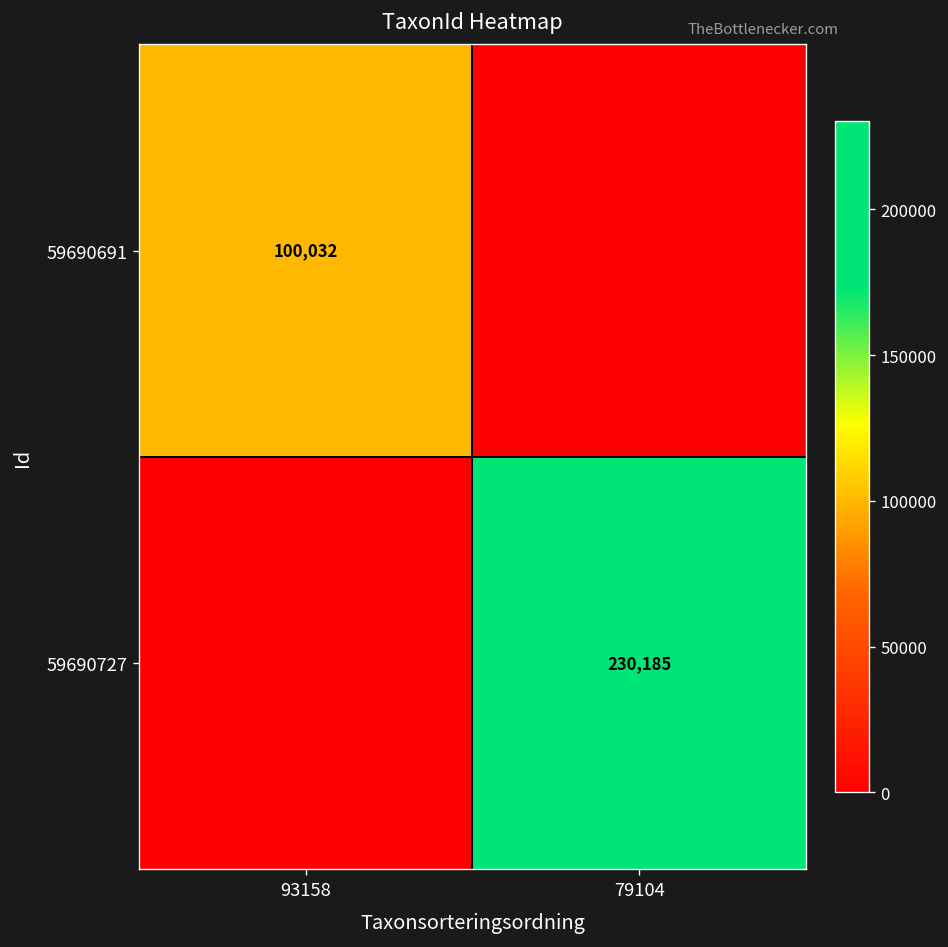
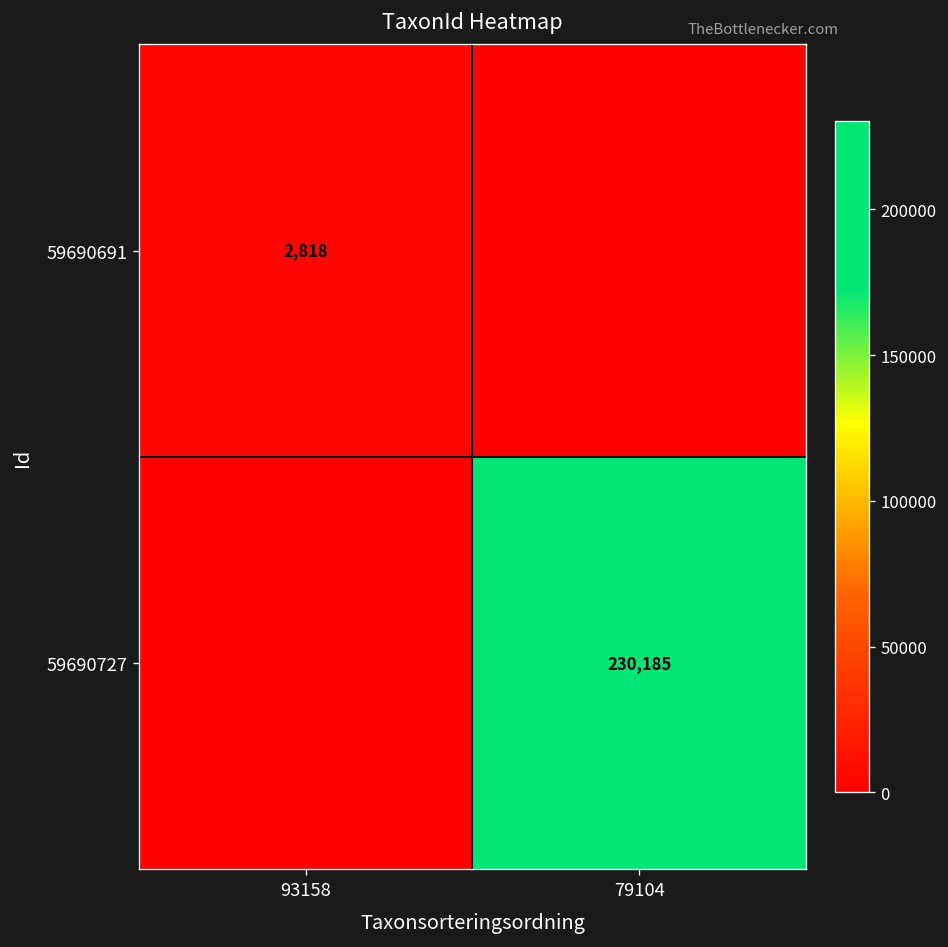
  {
    "59690691": {
-     "93158": "100,032"
+     "93158": "2,818"
    },
    "59690727": {
      "79104": "230,185"
    }
  }
